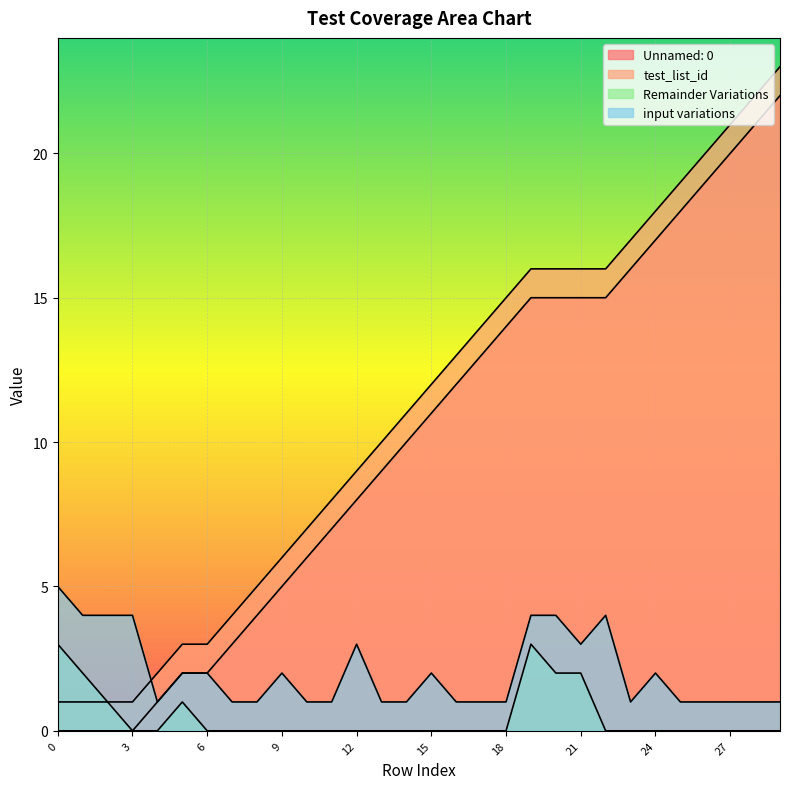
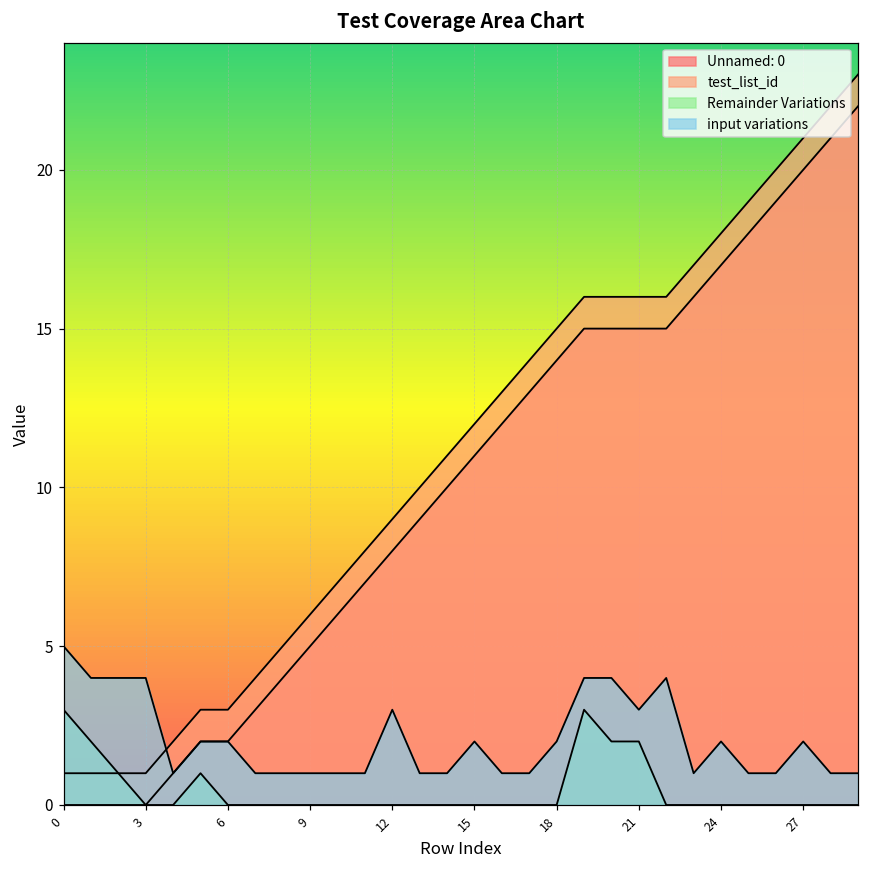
  {
    "Remainder Variations": {
      "0": 3,
      "6": 0,
      "9": 0,
      "12": 0,
      "15": 0,
      "18": 0,
      "21": 2,
      "24": 0,
      "27": 0
    },
    "input variations": {
      "0": 5,
      "3": 4,
-     "9": 2,
+     "9": 1,
      "12": 3,
      "15": 2,
-     "18": 1,
+     "18": 2,
      "21": 3,
      "24": 2,
-     "27": 1
+     "27": 2
    }
  }
